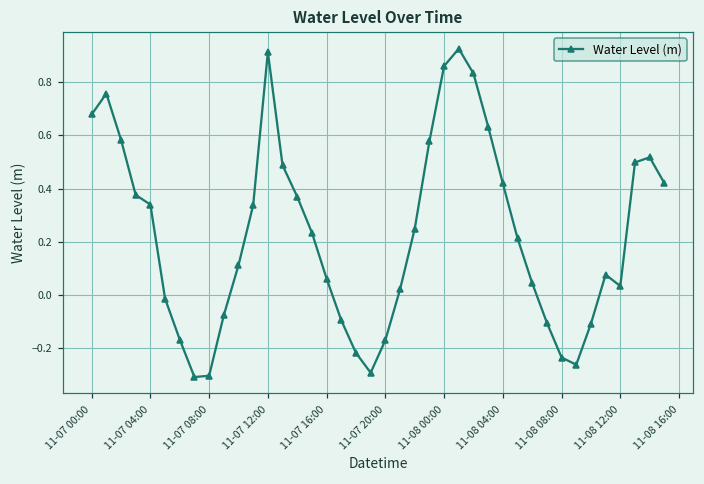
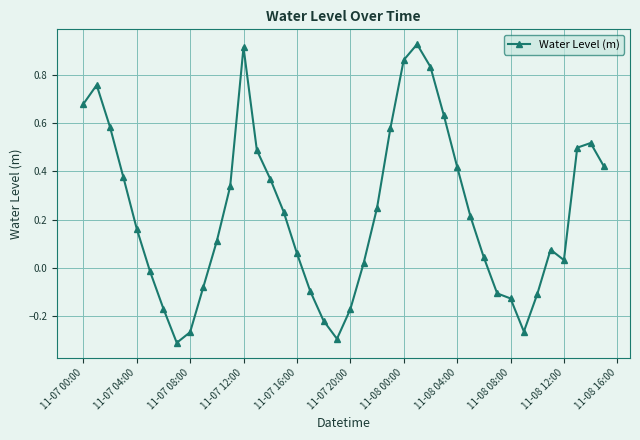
  {
    "11-07 00:00": 0.68,
-   "11-07 04:00": 0.34,
-   "11-07 08:00": -0.30,
+   "11-07 04:00": 0.16,
+   "11-07 08:00": -0.27,
    "11-07 12:00": 0.91,
    "11-07 16:00": 0.06,
    "11-07 20:00": -0.17,
    "11-08 00:00": 0.86,
    "11-08 04:00": 0.42,
-   "11-08 08:00": -0.24,
+   "11-08 08:00": -0.13,
    "11-08 12:00": 0.03
  }
